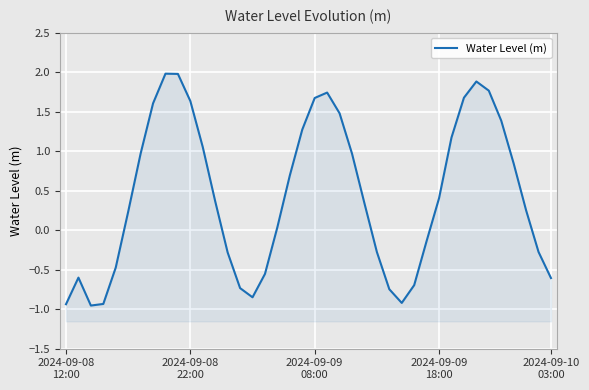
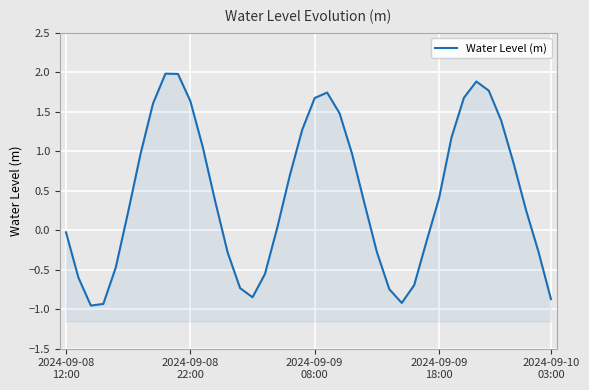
  {
-   "2024-09-08 12:00": -0.9,
+   "2024-09-08 12:00": 0.0,
    "2024-09-08 22:00": 1.6,
    "2024-09-09 08:00": 1.7,
    "2024-09-09 18:00": 0.4,
-   "2024-09-10 03:00": -0.6
+   "2024-09-10 03:00": -0.9
  }
